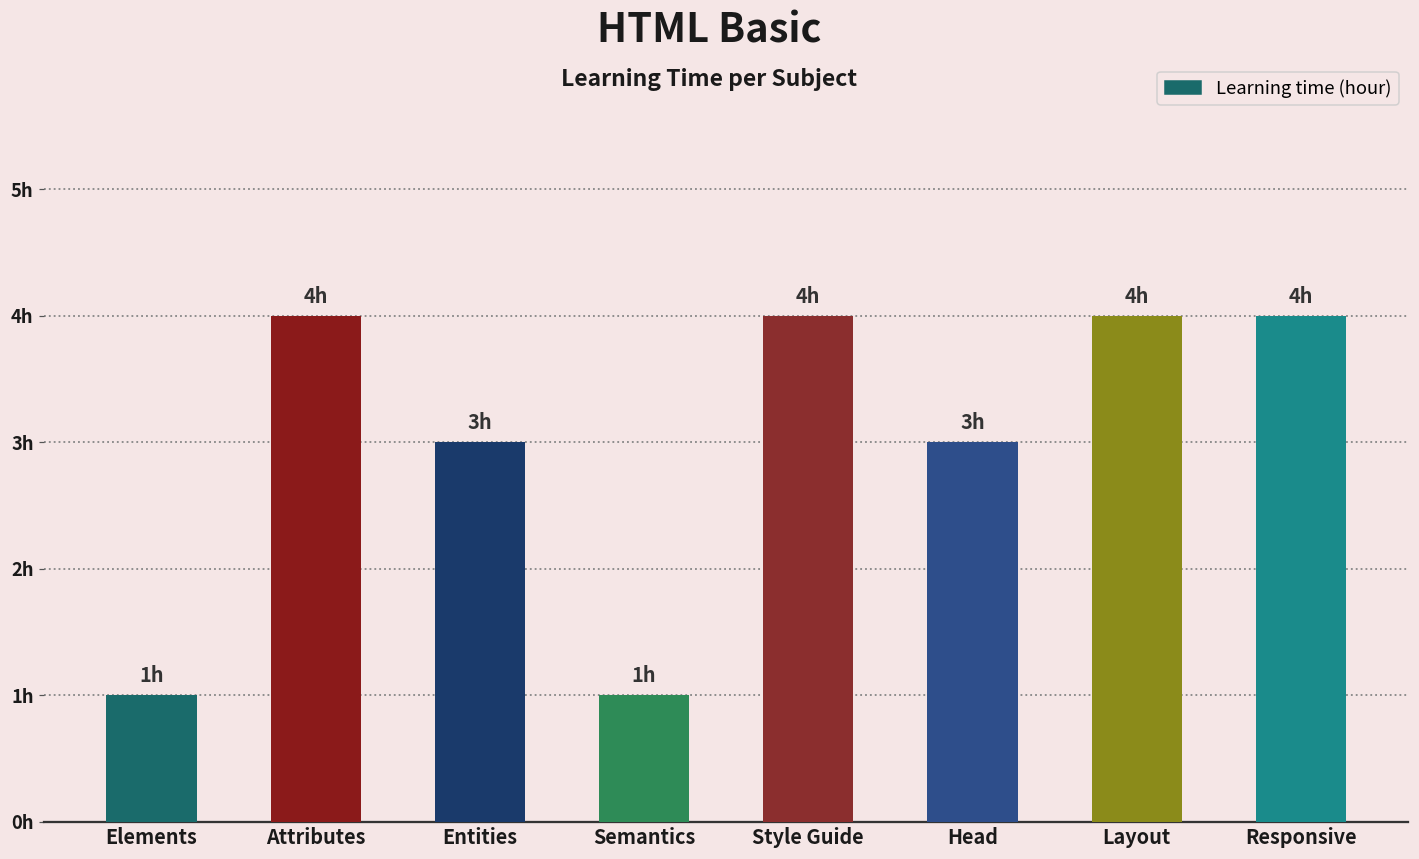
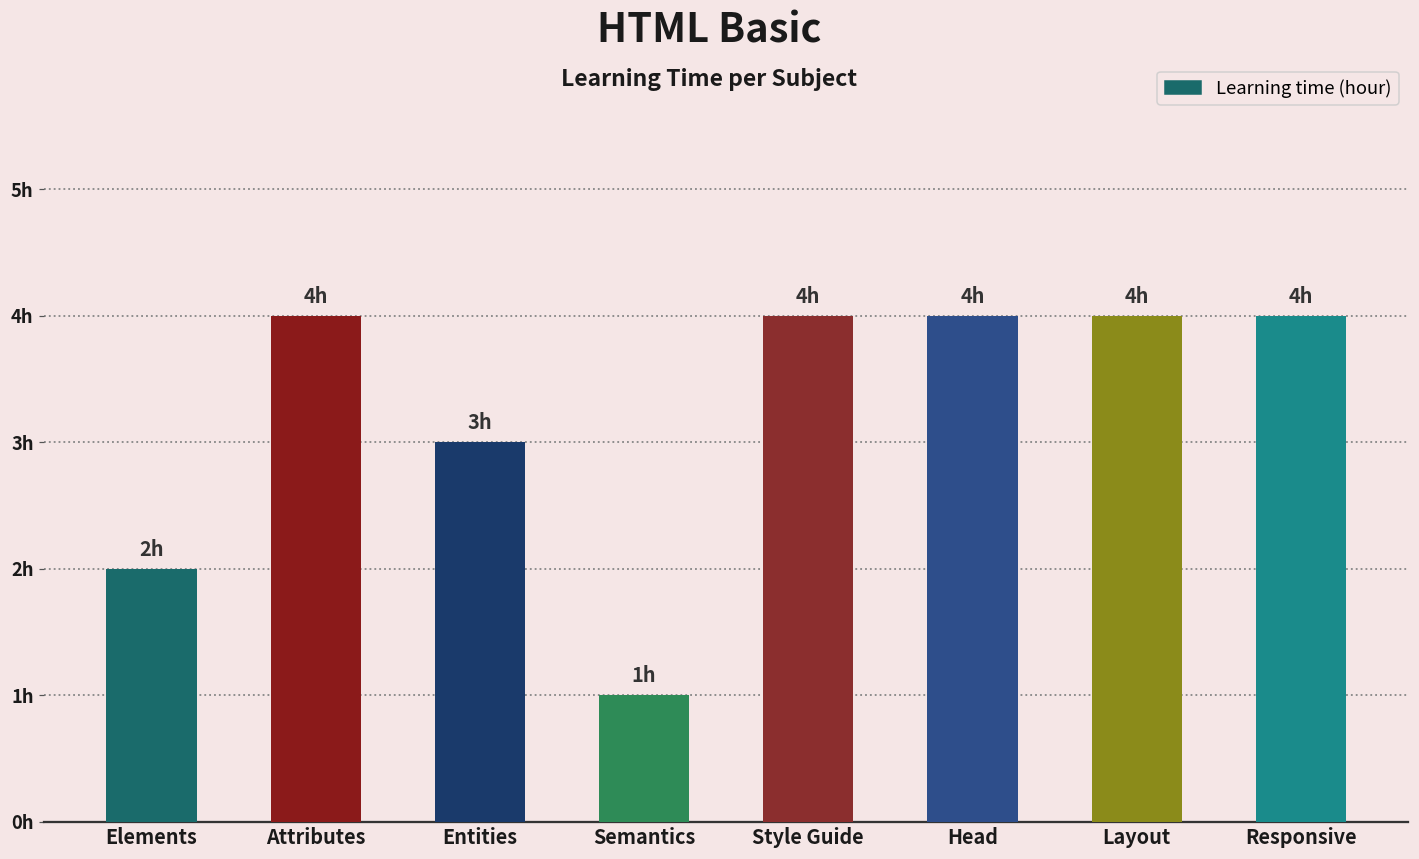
  {
-   "Elements": "1h",
+   "Elements": "2h",
    "Attributes": "4h",
    "Entities": "3h",
    "Semantics": "1h",
    "Style Guide": "4h",
-   "Head": "3h",
+   "Head": "4h",
    "Layout": "4h",
    "Responsive": "4h"
  }
